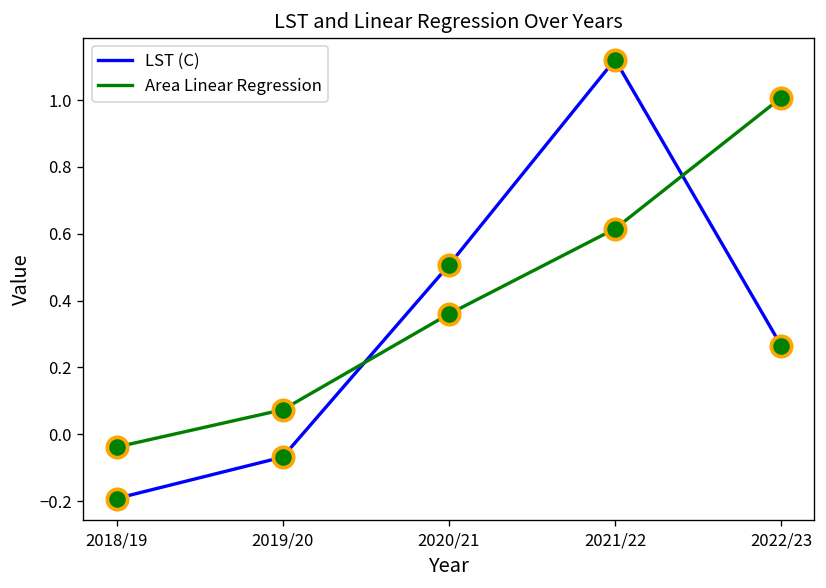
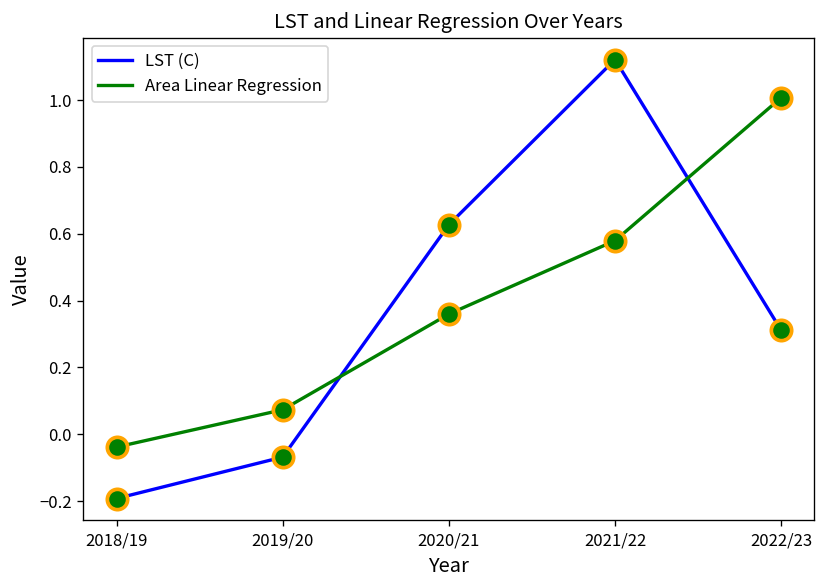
  {
    "LST (C)": {
      "2018/19": -0.19,
      "2019/20": -0.07,
-     "2020/21": 0.51,
+     "2020/21": 0.63,
      "2021/22": 1.12,
-     "2022/23": 0.27
+     "2022/23": 0.31
    },
    "Area Linear Regression": {
      "2018/19": -0.04,
      "2019/20": 0.07,
      "2020/21": 0.36,
-     "2021/22": 0.61,
+     "2021/22": 0.58,
      "2022/23": 1.01
    }
  }
